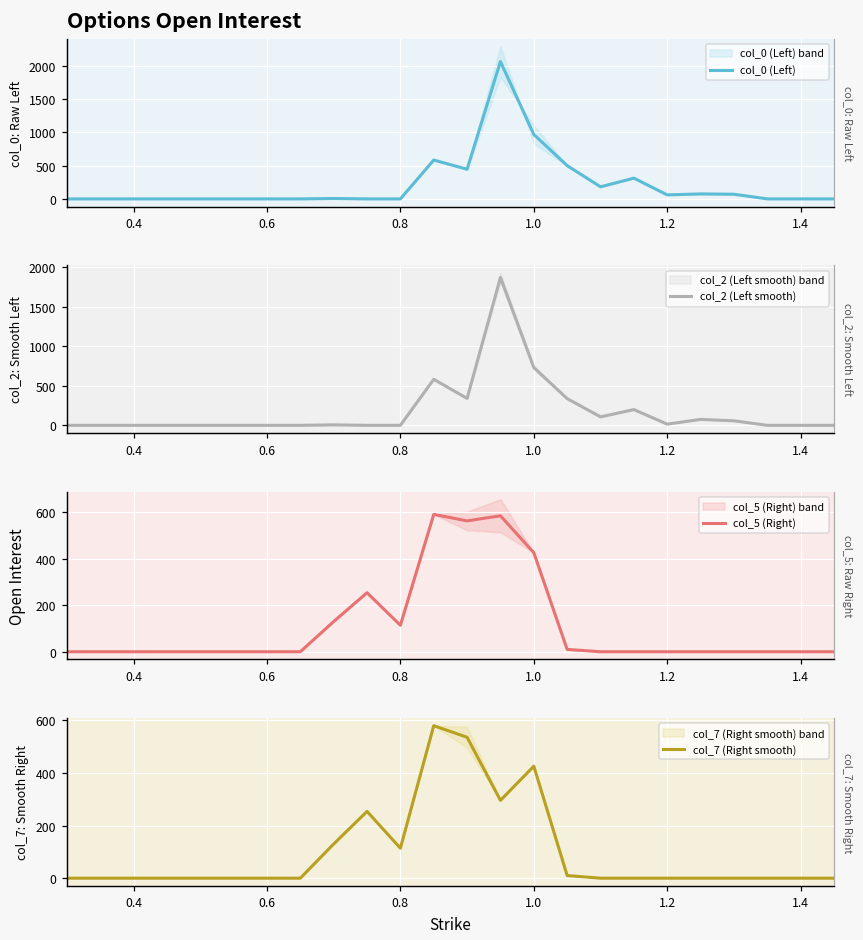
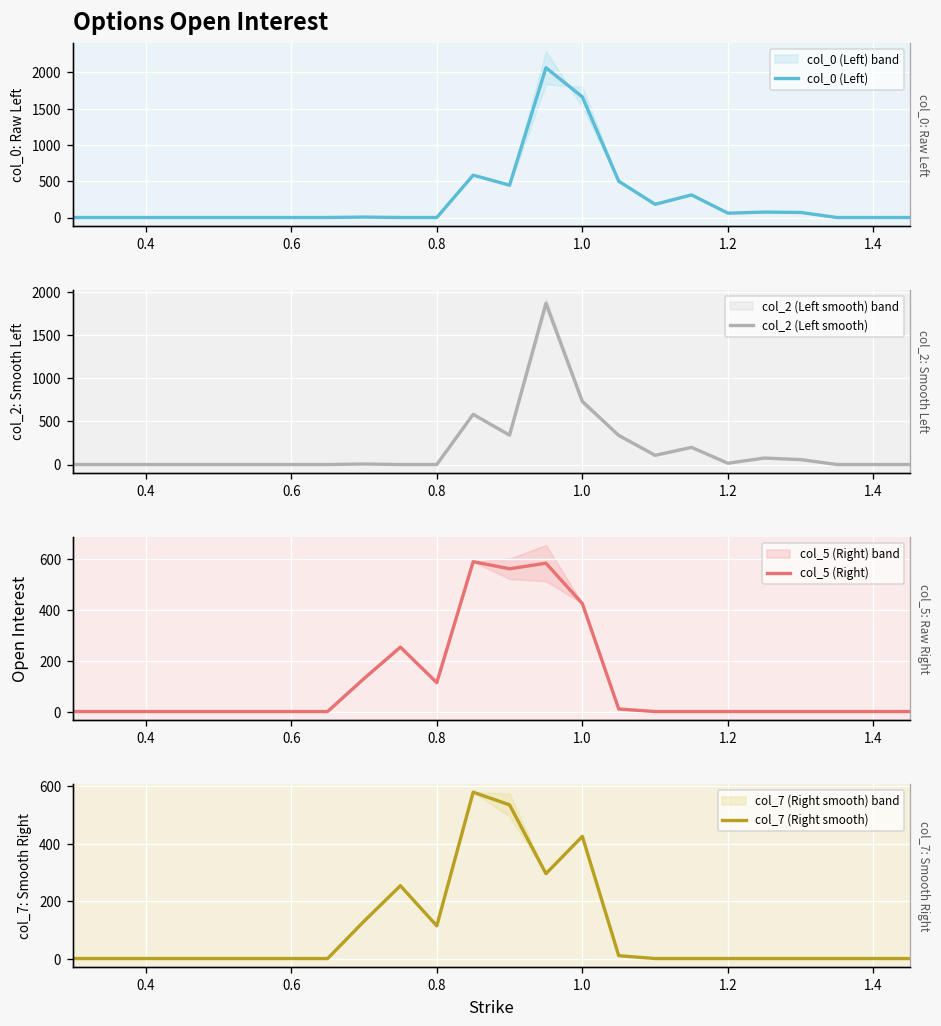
  {
    "Options Open Interest": {
      "col_0 (Left)": {
-       "1.0": 1000
+       "1.0": 1700
      }
    }
  }
